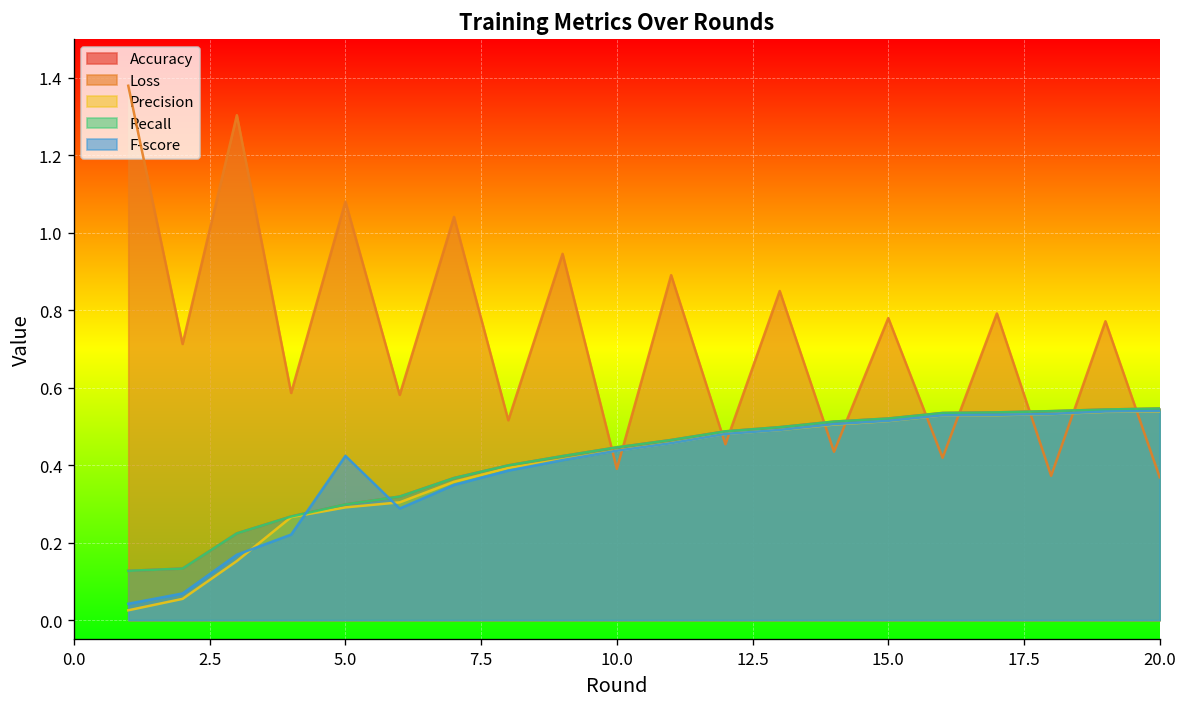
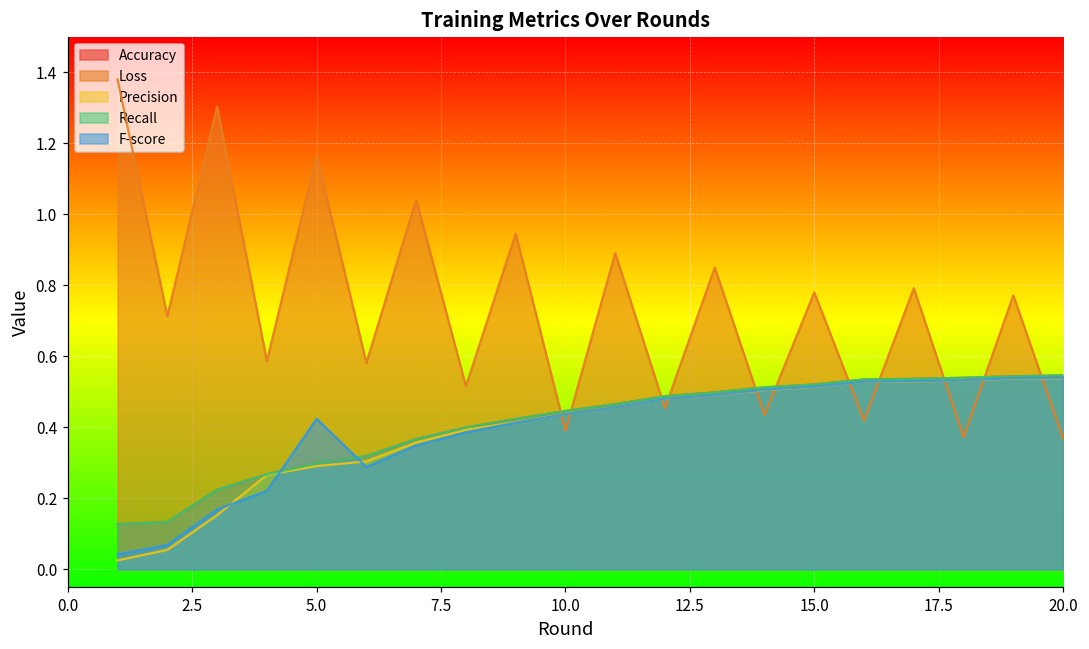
  {
    "Recall": {
      "10.0": 0.45
    },
    "Loss": {
-     "5.0": 1.08,
+     "5.0": 1.17,
      "10.0": 0.39,
      "15.0": 0.78,
      "20.0": 0.37
    },
    "F-score": {
      "5.0": 0.42
    }
  }
